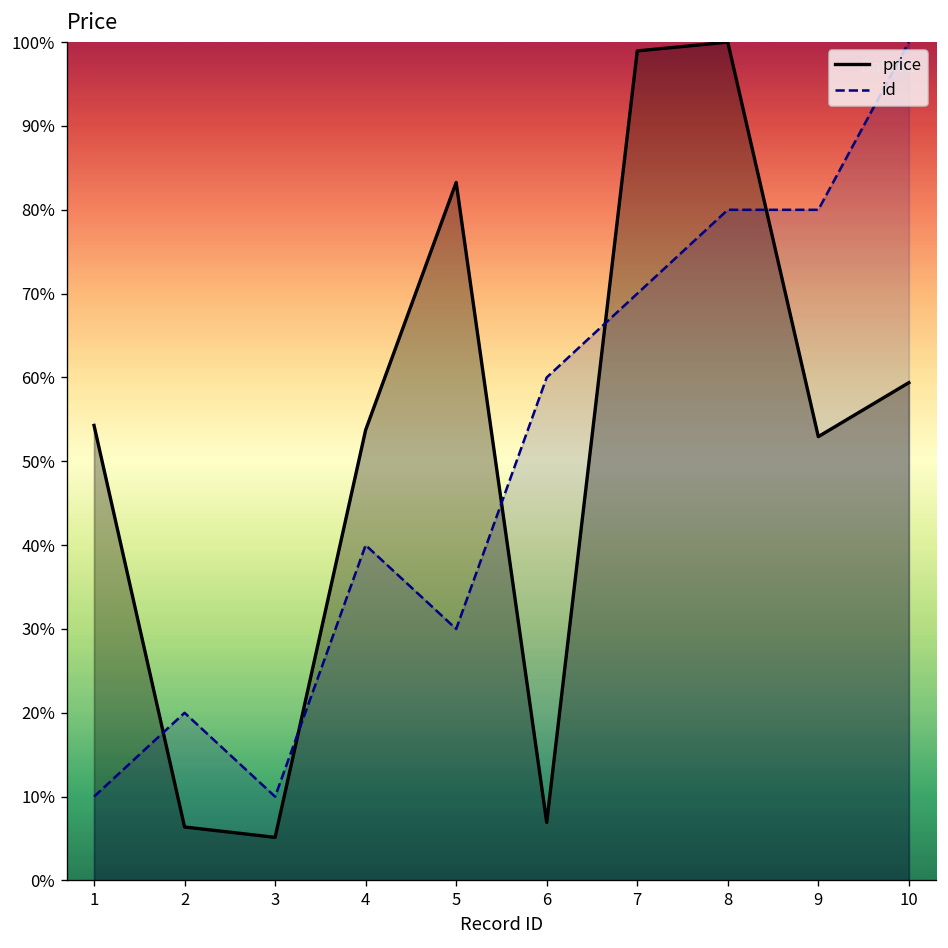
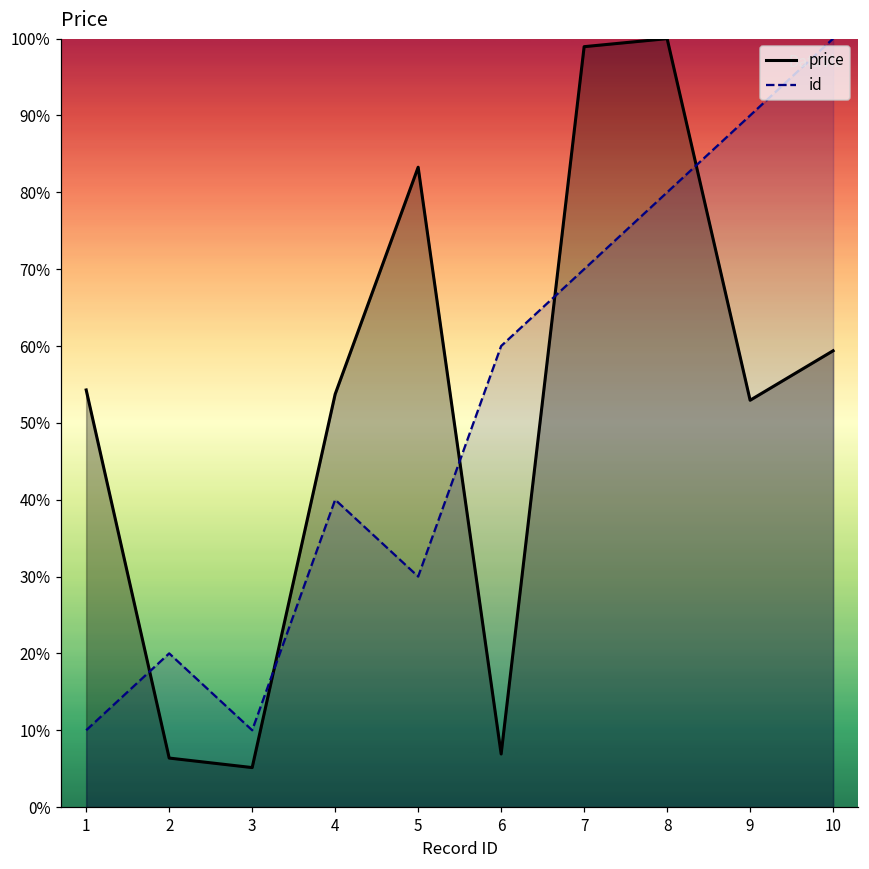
  {
    "price": {
      "1": "54%",
      "2": "6%",
      "3": "5%",
      "4": "54%",
      "5": "83%",
      "6": "7%",
      "7": "99%",
      "8": "100%",
      "9": "53%",
      "10": "59%"
    },
    "id": {
      "1": "10%",
      "2": "20%",
      "3": "10%",
      "4": "40%",
      "5": "30%",
      "6": "60%",
      "7": "70%",
      "8": "80%",
-     "9": "80%",
+     "9": "90%",
      "10": "100%"
    }
  }
